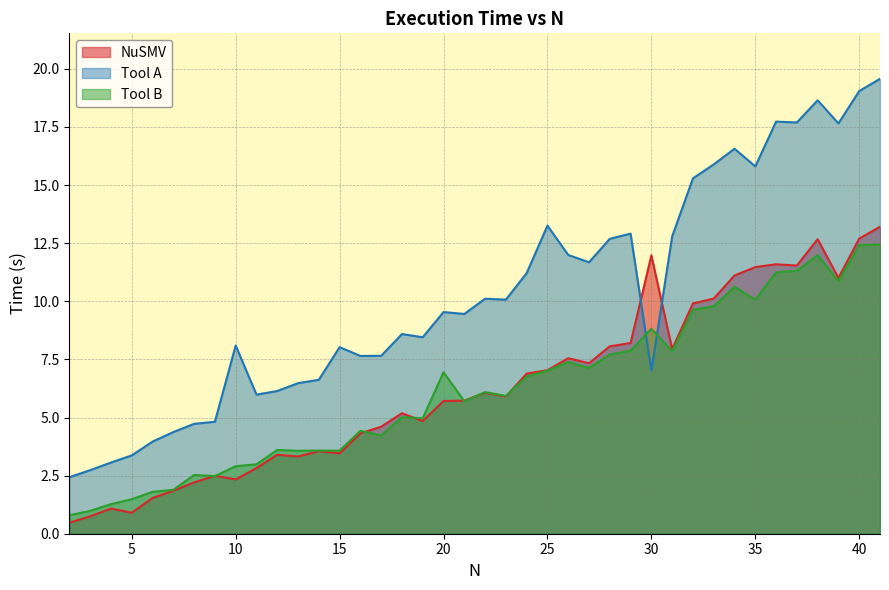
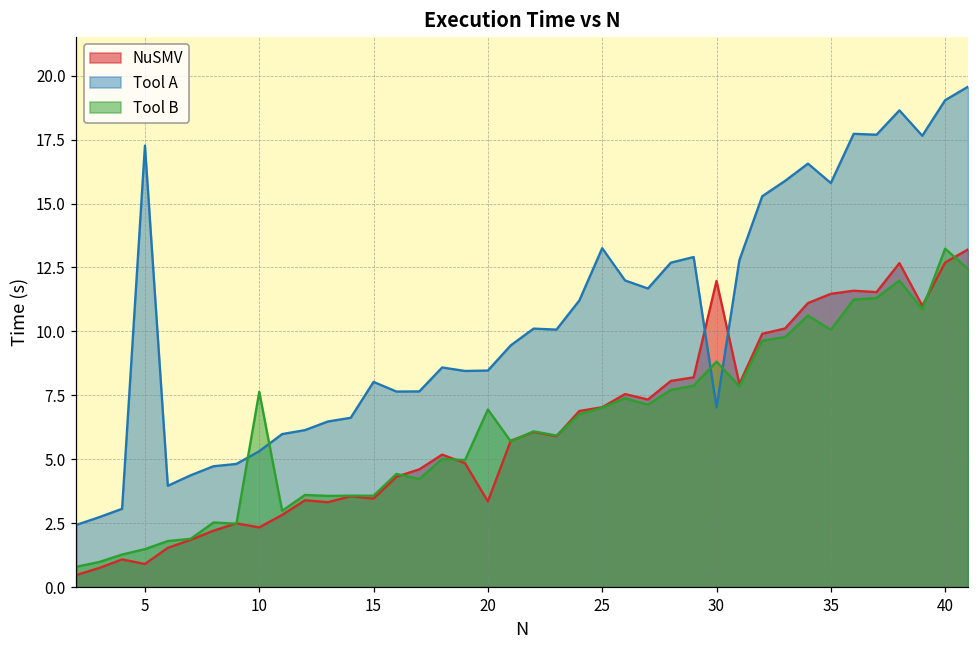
  {
    "NuSMV": {
      "5": 0.9,
      "10": 2.3,
      "15": 3.5,
-     "20": 5.7,
+     "20": 3.4,
      "30": 12.0,
      "35": 11.5,
      "40": 12.7
    },
    "Tool A": {
-     "5": 3.4,
-     "10": 8.1,
+     "5": 17.3,
+     "10": 5.3,
      "15": 8.0,
-     "20": 9.5,
+     "20": 8.5,
      "25": 13.3,
      "30": 7.0,
      "35": 15.8,
      "40": 19.0
    },
    "Tool B": {
      "5": 1.5,
-     "10": 2.9,
+     "10": 7.6,
      "15": 3.6,
      "20": 6.9,
      "30": 8.8,
      "35": 10.1,
-     "40": 12.4
+     "40": 13.2
    }
  }
